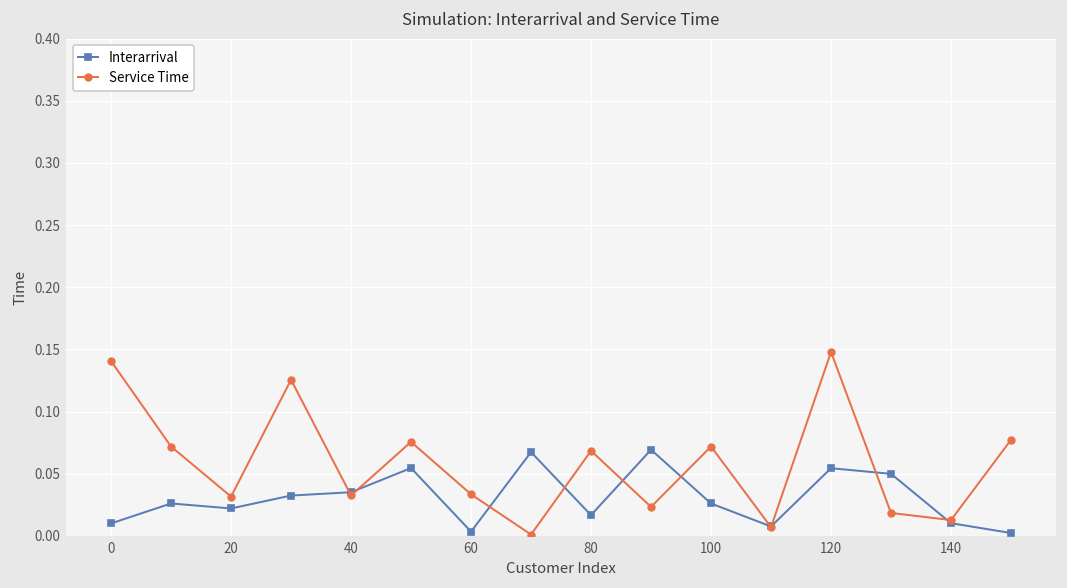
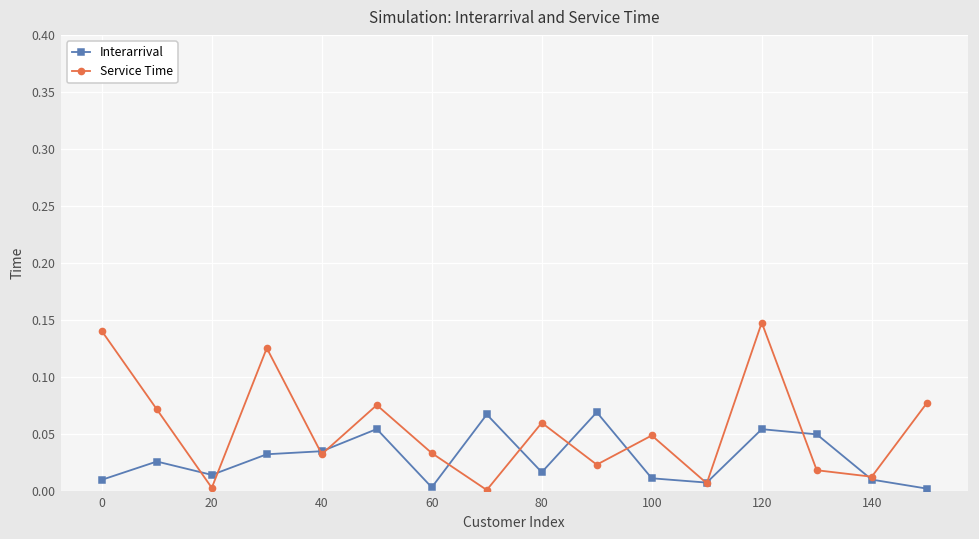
  {
    "Interarrival": {
      "0": 0.010,
-     "20": 0.022,
+     "20": 0.014,
      "40": 0.035,
      "60": 0.003,
      "80": 0.017,
-     "100": 0.026,
+     "100": 0.011,
      "120": 0.054,
      "140": 0.010
    },
    "Service Time": {
      "0": 0.141,
-     "20": 0.032,
+     "20": 0.003,
      "40": 0.033,
      "60": 0.033,
-     "80": 0.068,
-     "100": 0.072,
+     "80": 0.060,
+     "100": 0.049,
      "120": 0.148,
      "140": 0.013
    }
  }
